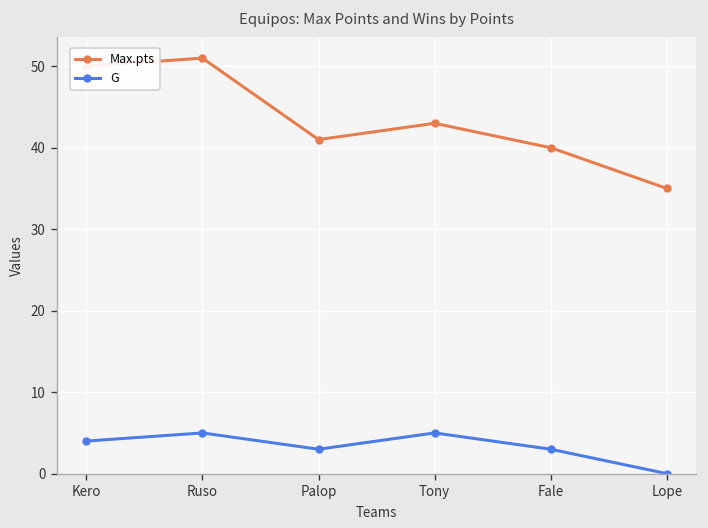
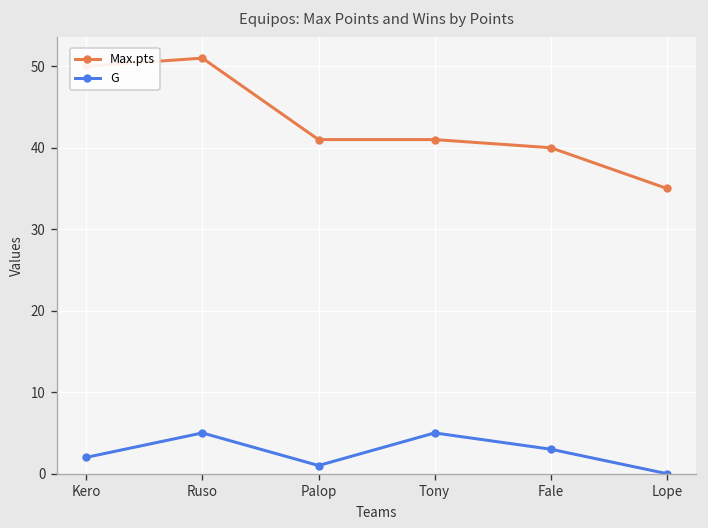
  {
    "Max.pts": {
      "Ruso": 51,
      "Palop": 41,
-     "Tony": 43,
+     "Tony": 41,
      "Fale": 40,
      "Lope": 35
    },
    "G": {
-     "Kero": 4,
+     "Kero": 2,
      "Ruso": 5,
-     "Palop": 3,
+     "Palop": 1,
      "Tony": 5,
      "Fale": 3,
      "Lope": 0
    }
  }
